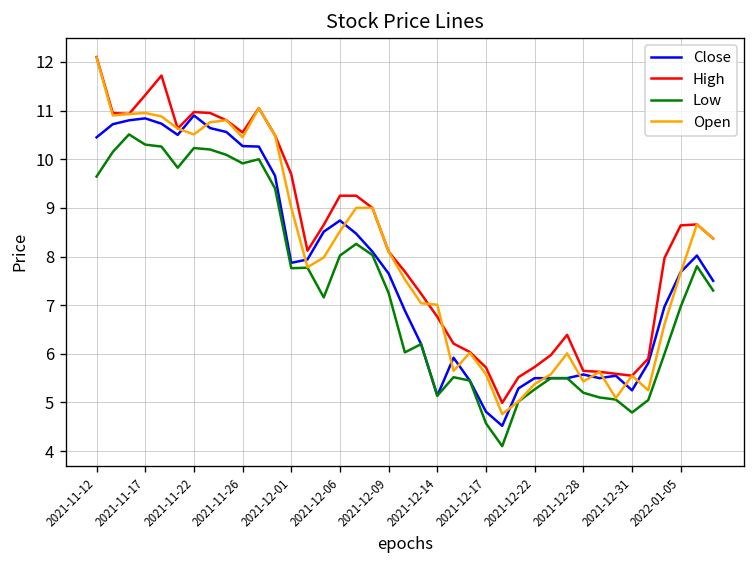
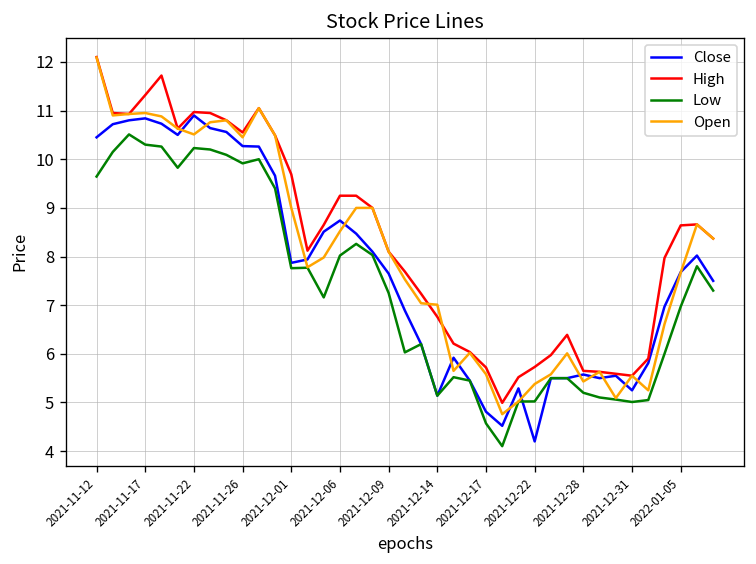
  {
    "Close": {
      "2021-11-12": 10.4,
      "2021-11-17": 10.8,
      "2021-11-22": 10.9,
      "2021-11-26": 10.3,
      "2021-12-01": 7.9,
      "2021-12-06": 8.7,
      "2021-12-09": 7.7,
      "2021-12-17": 4.8,
-     "2021-12-22": 5.5,
+     "2021-12-22": 4.2,
      "2021-12-28": 5.6,
      "2021-12-31": 5.3
    },
    "High": {
      "2021-11-17": 11.3,
      "2021-11-22": 11.0,
      "2021-11-26": 10.6,
      "2021-12-01": 9.7,
      "2021-12-06": 9.3,
      "2021-12-14": 6.8,
      "2021-12-17": 5.7,
      "2021-12-22": 5.7,
      "2021-12-28": 5.7,
      "2022-01-05": 8.6
    },
    "Low": {
      "2021-11-12": 9.6,
      "2021-11-17": 10.3,
      "2021-11-22": 10.2,
      "2021-11-26": 9.9,
      "2021-12-01": 7.8,
      "2021-12-06": 8.0,
      "2021-12-09": 7.3,
      "2021-12-17": 4.6,
-     "2021-12-22": 5.3,
+     "2021-12-22": 5.0,
      "2021-12-28": 5.2,
-     "2021-12-31": 4.8,
+     "2021-12-31": 5.0,
      "2022-01-05": 7.0
    },
    "Open": {
      "2021-11-17": 10.9,
      "2021-11-22": 10.5,
      "2021-11-26": 10.4,
      "2021-12-01": 9.0,
      "2021-12-06": 8.5,
      "2021-12-14": 7.0,
      "2021-12-17": 5.6,
      "2021-12-22": 5.4,
      "2021-12-28": 5.4
    }
  }
